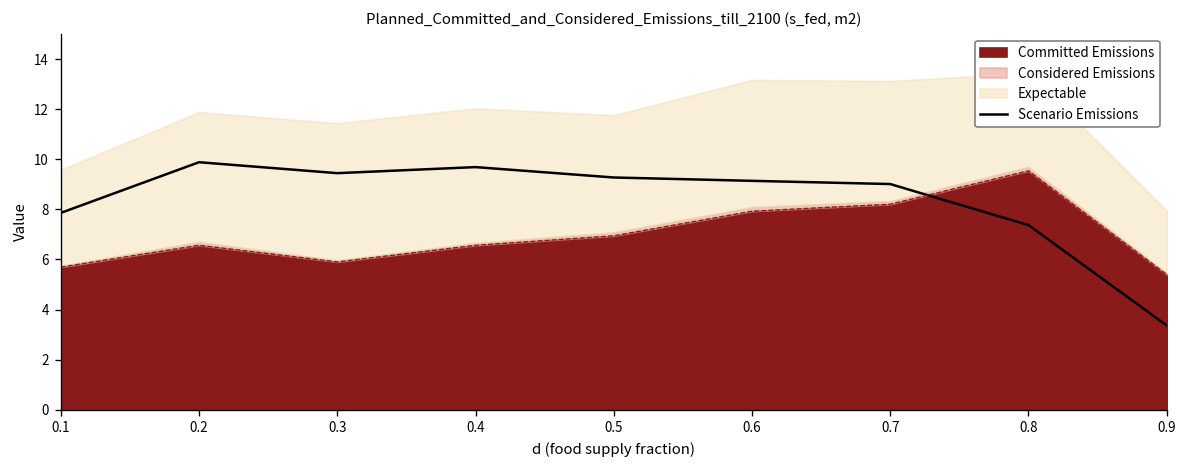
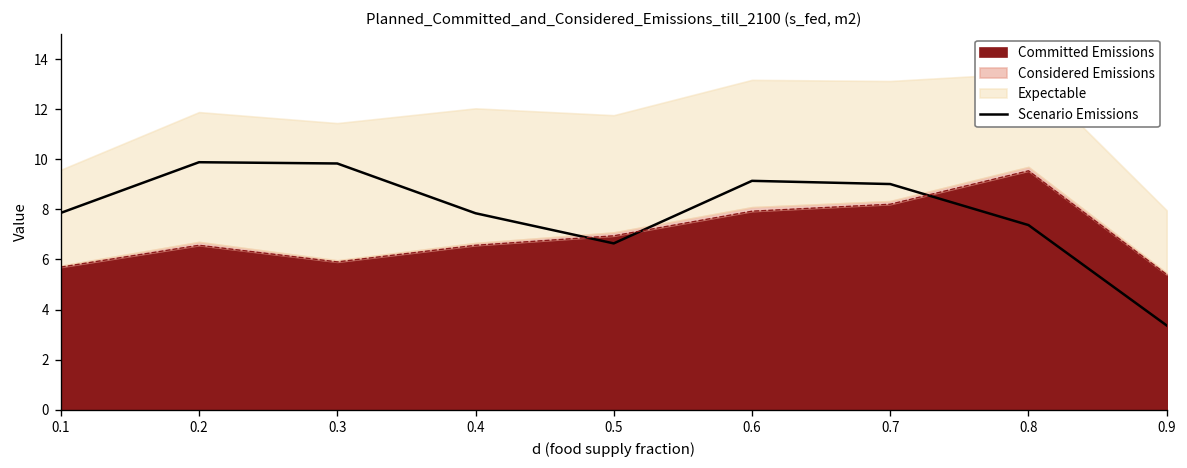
  {
    "Scenario Emissions": {
      "0.1": 7.9,
      "0.2": 9.9,
-     "0.3": 9.4,
-     "0.4": 9.7,
-     "0.5": 9.3,
+     "0.3": 9.8,
+     "0.4": 7.8,
+     "0.5": 6.6,
      "0.6": 9.1,
      "0.7": 9.0,
      "0.8": 7.4,
      "0.9": 3.4
    },
    "Committed Emissions": {
      "0.2": 6.6,
      "0.5": 6.9,
      "0.6": 7.9,
      "0.7": 8.2,
      "0.8": 9.5
    }
  }
